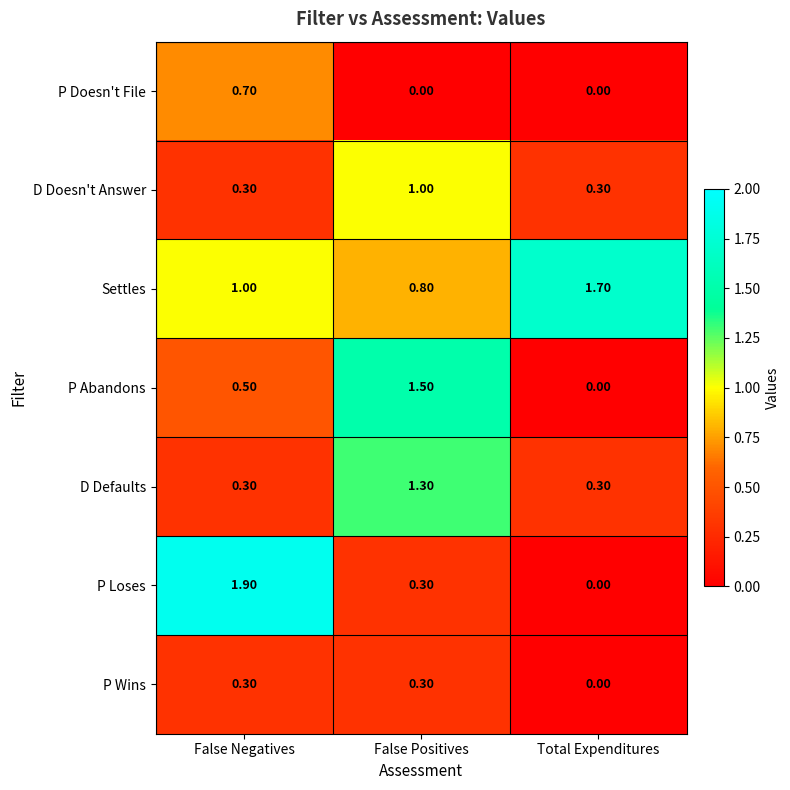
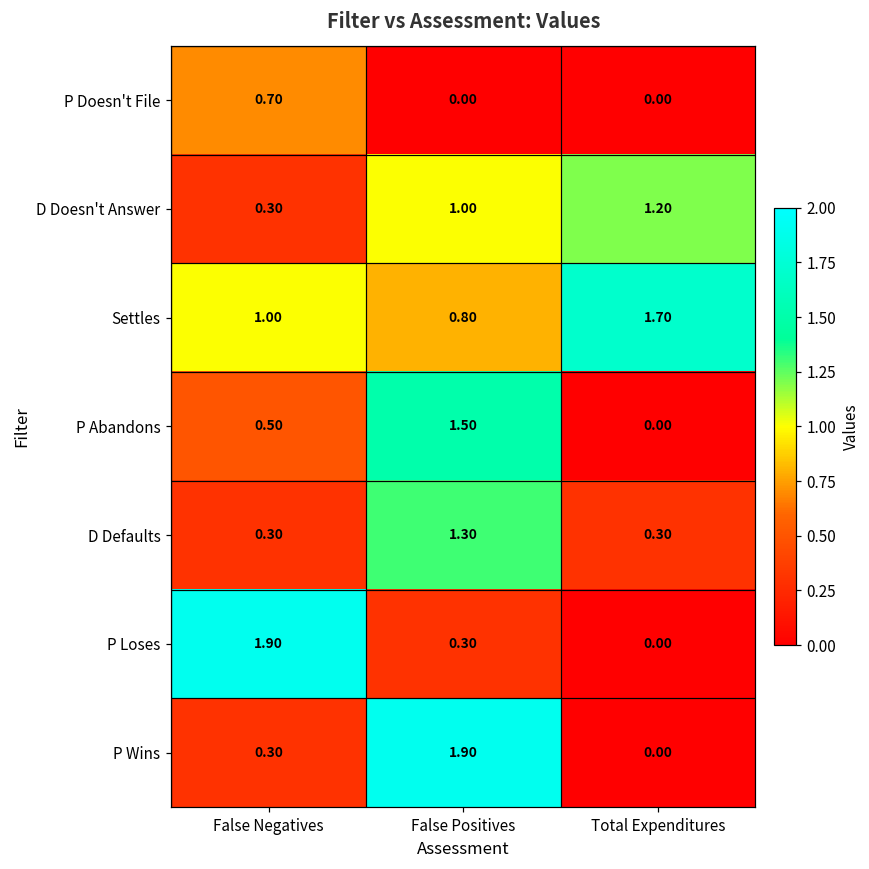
  {
    "P Doesn't File": {
      "False Negatives": 0.70,
      "False Positives": 0.00,
      "Total Expenditures": 0.00
    },
    "D Doesn't Answer": {
      "False Negatives": 0.30,
      "False Positives": 1.00,
-     "Total Expenditures": 0.30
+     "Total Expenditures": 1.20
    },
    "Settles": {
      "False Negatives": 1.00,
      "False Positives": 0.80,
      "Total Expenditures": 1.70
    },
    "P Abandons": {
      "False Negatives": 0.50,
      "False Positives": 1.50,
      "Total Expenditures": 0.00
    },
    "D Defaults": {
      "False Negatives": 0.30,
      "False Positives": 1.30,
      "Total Expenditures": 0.30
    },
    "P Loses": {
      "False Negatives": 1.90,
      "False Positives": 0.30,
      "Total Expenditures": 0.00
    },
    "P Wins": {
      "False Negatives": 0.30,
-     "False Positives": 0.30,
+     "False Positives": 1.90,
      "Total Expenditures": 0.00
    }
  }
